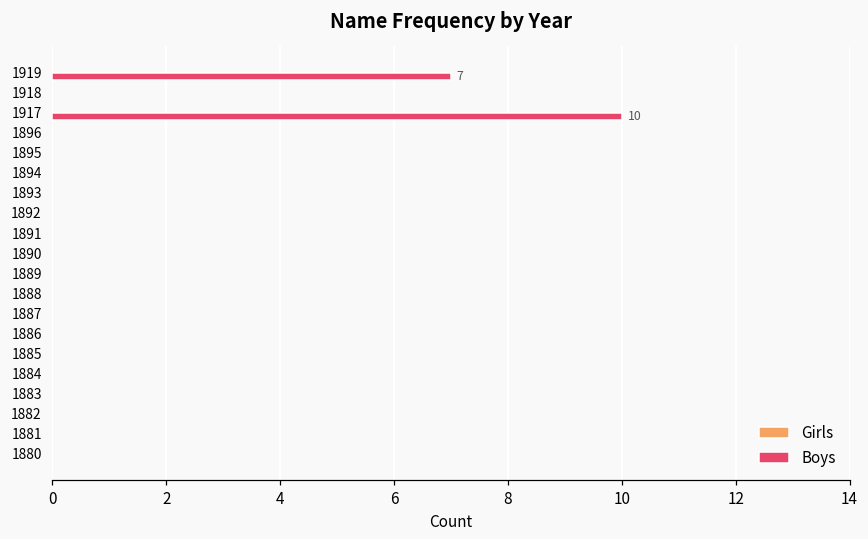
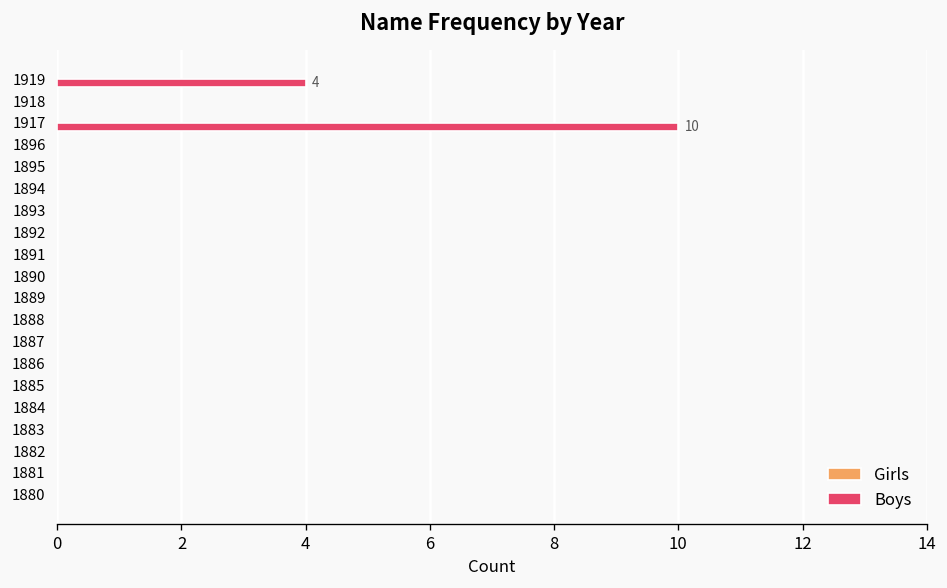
  {
    "Girls": {
      "1919": 0.0,
      "1918": 0.0,
      "1917": 0.0,
      "1896": 0.0,
      "1895": 0.0,
      "1894": 0.0,
      "1893": 0.0,
      "1892": 0.0,
      "1891": 0.0,
      "1890": 0.0,
      "1889": 0.0,
      "1888": 0.0,
      "1887": 0.0,
      "1886": 0.0,
      "1885": 0.0,
      "1884": 0.0,
      "1883": 0.0,
      "1882": 0.0,
      "1881": 0.0,
      "1880": 0.0
    },
    "Boys": {
-     "1919": 7,
+     "1919": 4,
      "1917": 10
    }
  }
